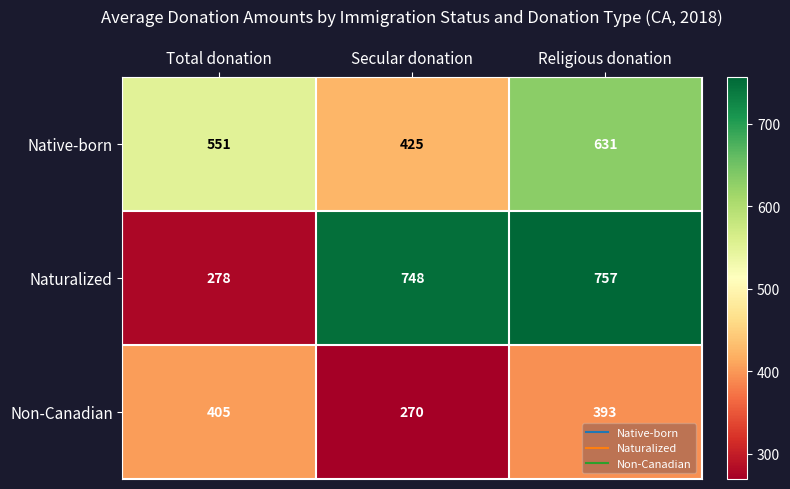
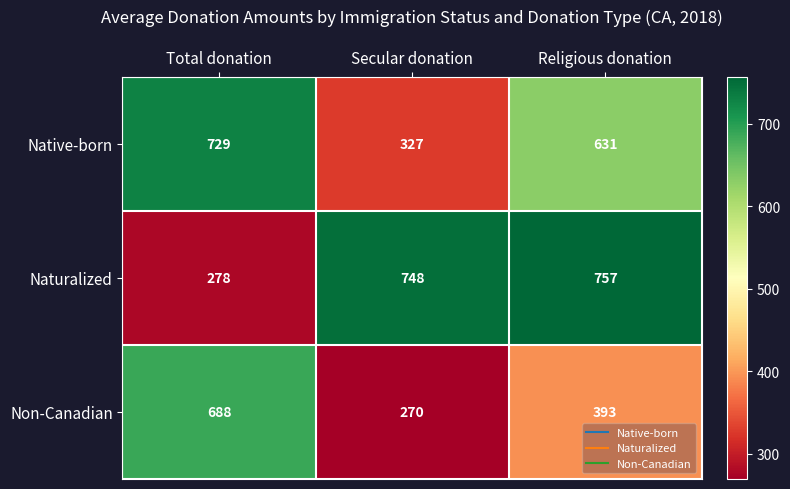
  {
    "Native-born": {
-     "Total donation": 551,
-     "Secular donation": 425,
+     "Total donation": 729,
+     "Secular donation": 327,
      "Religious donation": 631
    },
    "Naturalized": {
      "Total donation": 278,
      "Secular donation": 748,
      "Religious donation": 757
    },
    "Non-Canadian": {
-     "Total donation": 405,
+     "Total donation": 688,
      "Secular donation": 270,
      "Religious donation": 393
    }
  }
